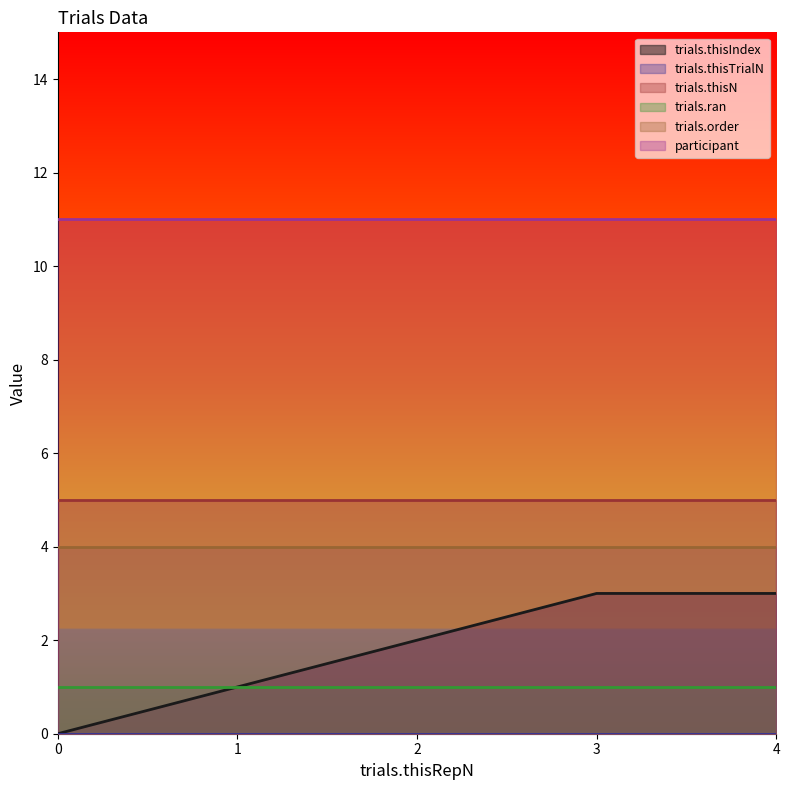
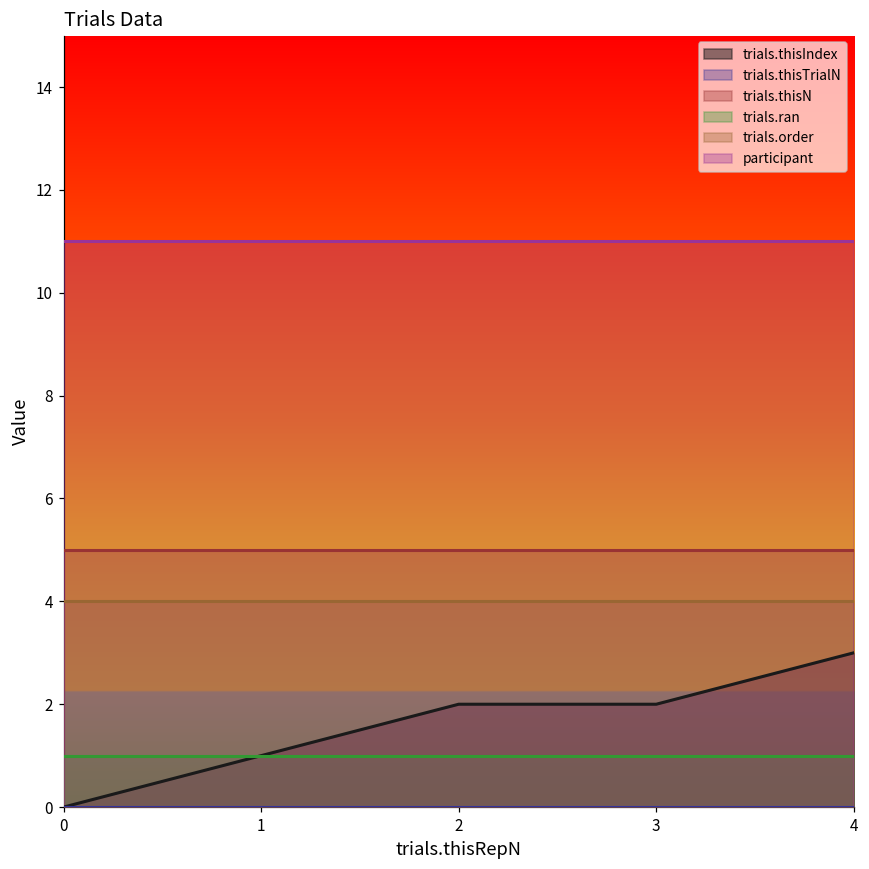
  {
    "trials.thisIndex": {
      "2": 2,
-     "3": 3,
+     "3": 2,
      "4": 3
    }
  }
